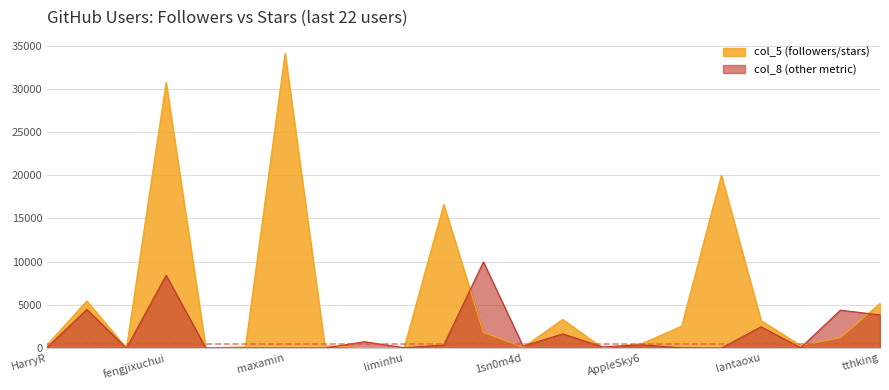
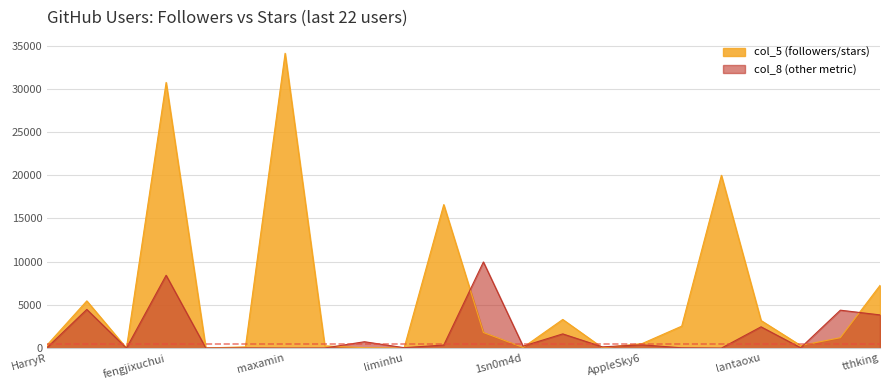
  {
    "col_5 (followers/stars)": {
      "fengjixuchui": 31000,
      "maxamin": 34000,
      "lantaoxu": 3000,
-     "tthking": 5000
+     "tthking": 7000
    },
    "col_8 (other metric)": {
      "fengjixuchui": 8000,
      "maxamin": 0,
      "lantaoxu": 2000,
      "tthking": 4000
    }
  }
